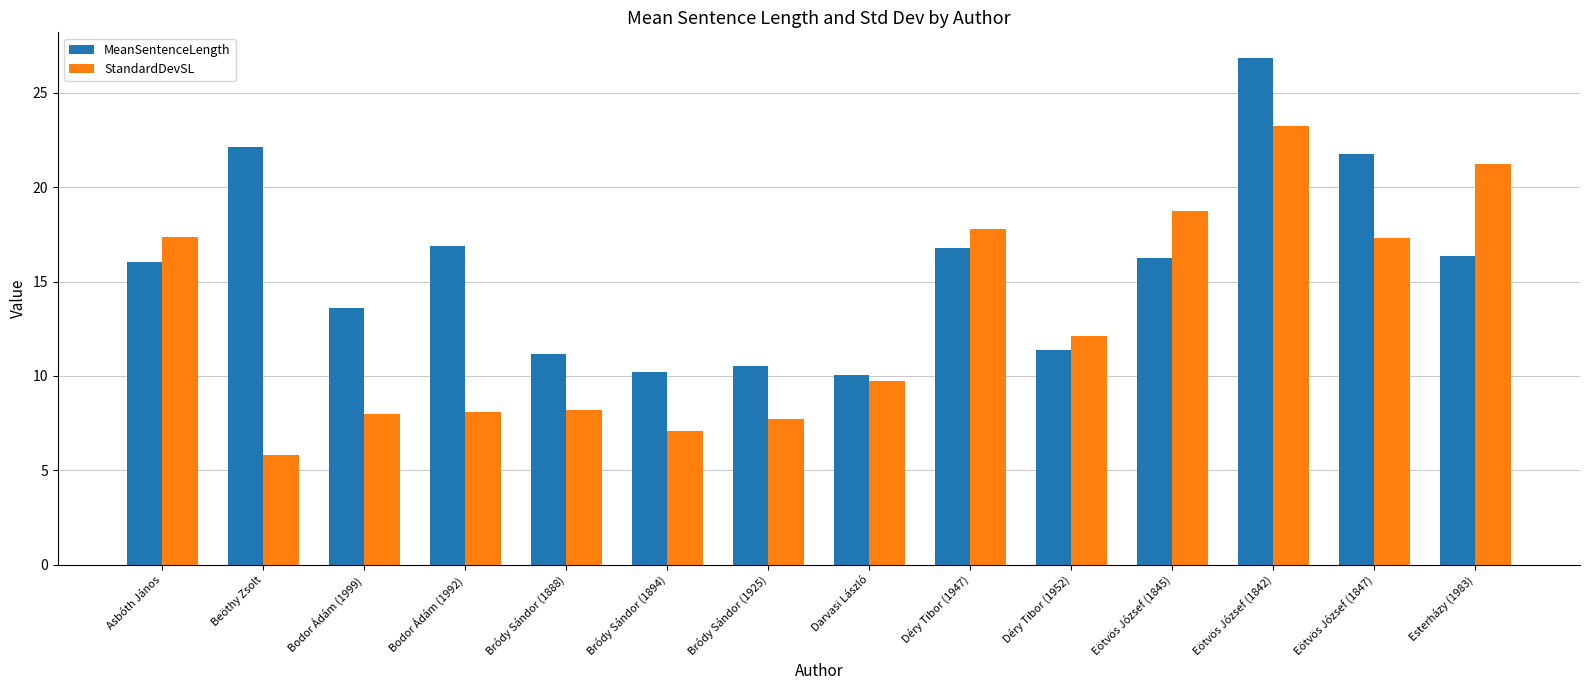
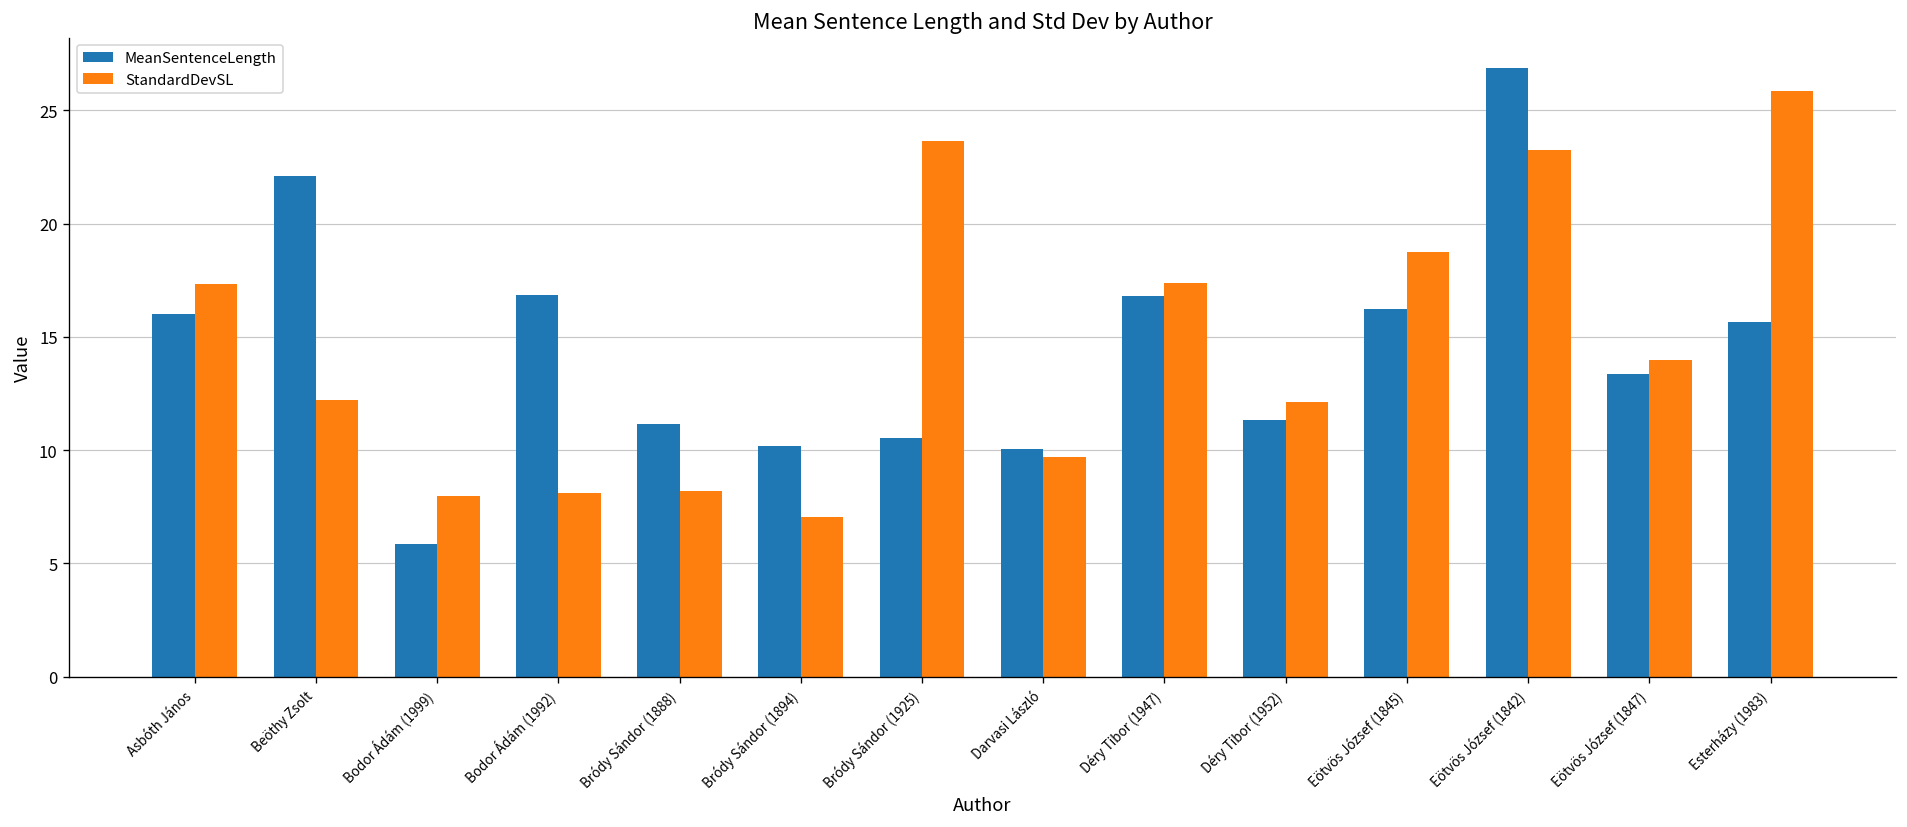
  {
    "MeanSentenceLength": {
      "Asbóth János": 16.0,
      "Beöthy Zsolt": 22.1,
-     "Bodor Ádám (1999)": 13.6,
+     "Bodor Ádám (1999)": 5.9,
      "Bodor Ádám (1992)": 16.9,
      "Bródy Sándor (1888)": 11.1,
      "Bródy Sándor (1894)": 10.2,
      "Bródy Sándor (1925)": 10.5,
      "Darvasi László": 10.1,
      "Déry Tibor (1947)": 16.8,
      "Déry Tibor (1952)": 11.4,
      "Eötvös József (1845)": 16.2,
      "Eötvös József (1842)": 26.9,
-     "Eötvös József (1847)": 21.8,
-     "Esterházy (1983)": 16.4
+     "Eötvös József (1847)": 13.4,
+     "Esterházy (1983)": 15.6
    },
    "StandardDevSL": {
      "Asbóth János": 17.4,
-     "Beöthy Zsolt": 5.8,
+     "Beöthy Zsolt": 12.2,
      "Bodor Ádám (1999)": 8.0,
      "Bodor Ádám (1992)": 8.1,
      "Bródy Sándor (1888)": 8.2,
      "Bródy Sándor (1894)": 7.1,
-     "Bródy Sándor (1925)": 7.7,
+     "Bródy Sándor (1925)": 23.7,
      "Darvasi László": 9.7,
-     "Déry Tibor (1947)": 17.8,
+     "Déry Tibor (1947)": 17.4,
      "Déry Tibor (1952)": 12.1,
      "Eötvös József (1845)": 18.7,
      "Eötvös József (1842)": 23.2,
-     "Eötvös József (1847)": 17.3,
-     "Esterházy (1983)": 21.2
+     "Eötvös József (1847)": 14.0,
+     "Esterházy (1983)": 25.9
    }
  }
